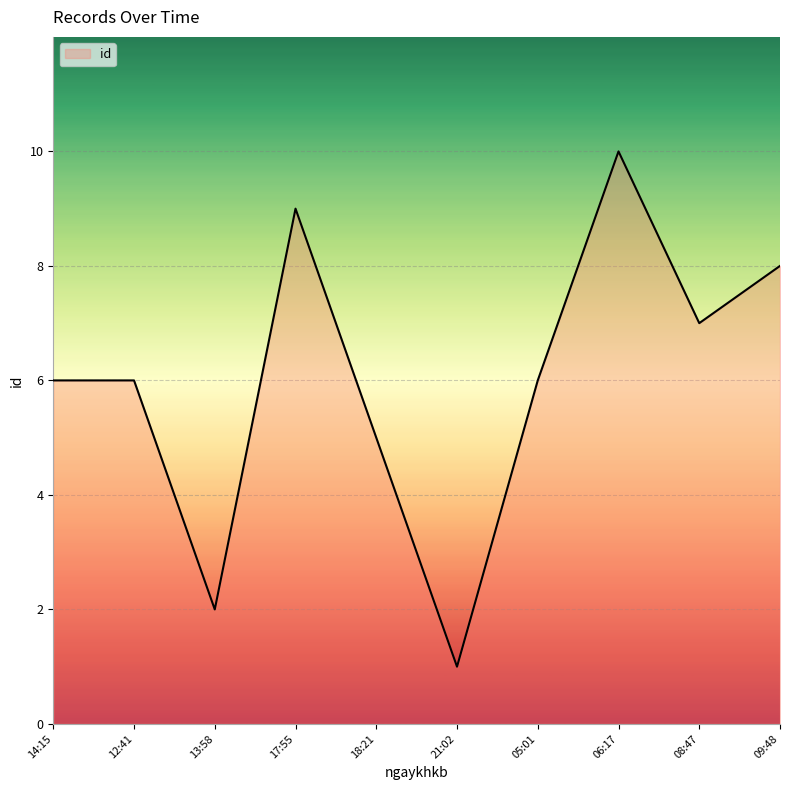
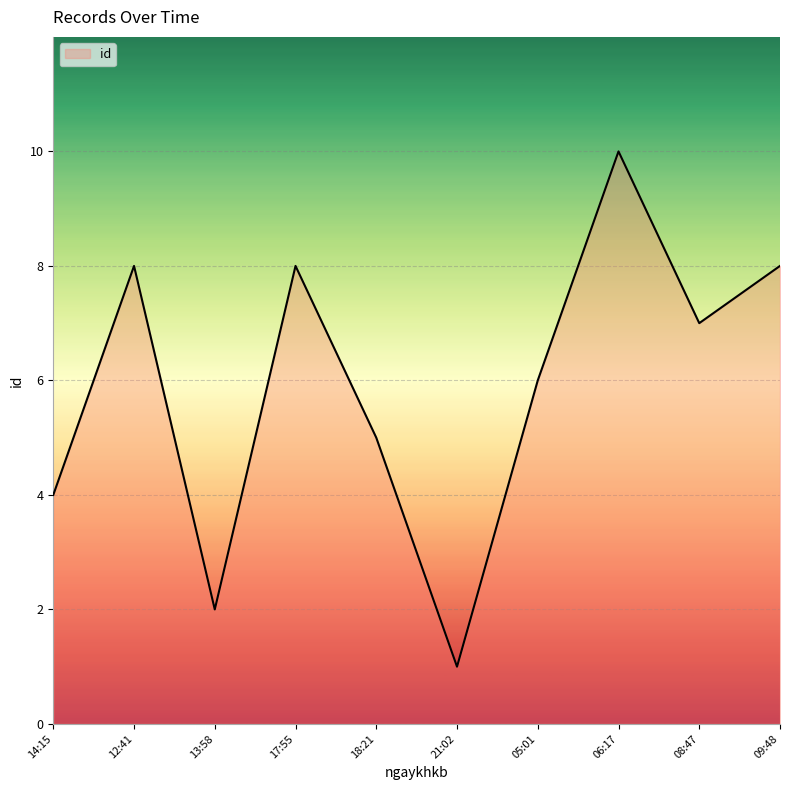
  {
-   "14:15": 6,
-   "12:41": 6,
+   "14:15": 4,
+   "12:41": 8,
    "13:58": 2,
-   "17:55": 9,
+   "17:55": 8,
    "18:21": 5,
    "21:02": 1,
    "05:01": 6,
    "06:17": 10,
    "08:47": 7,
    "09:48": 8
  }
